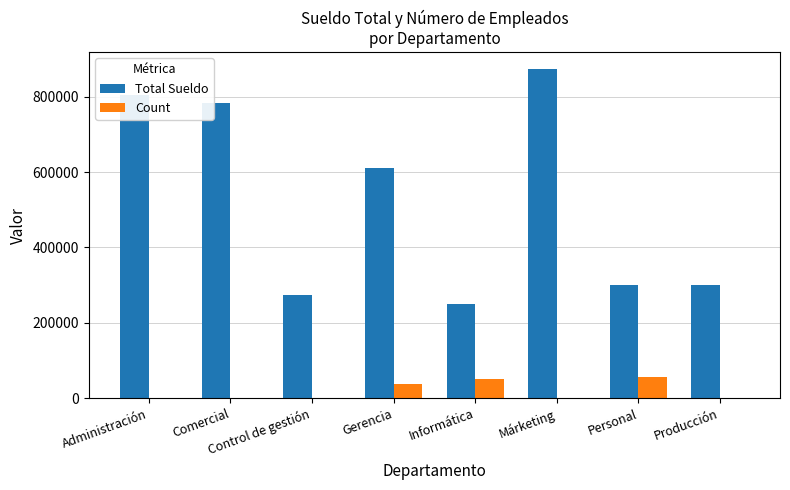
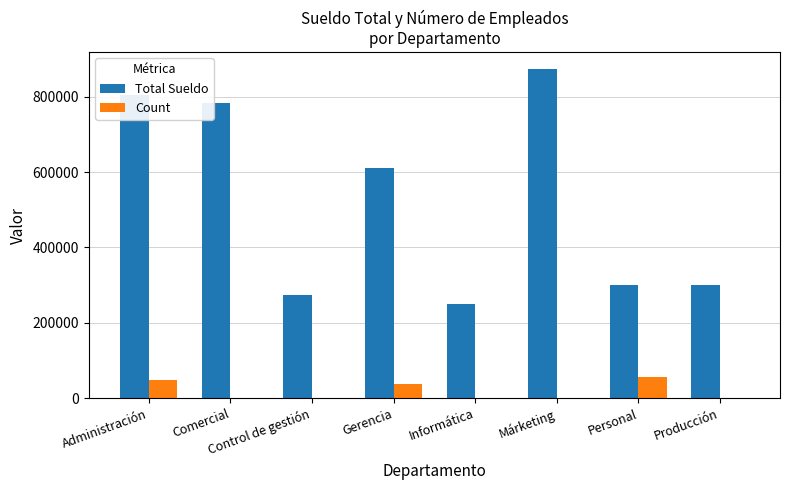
  {
    "Total Sueldo": {
      "Comercial": 790000,
      "Control de gestión": 280000,
      "Gerencia": 610000,
      "Informática": 250000,
      "Márketing": 880000,
      "Personal": 300000,
      "Producción": 300000
    },
    "Count": {
-     "Administración": 0,
+     "Administración": 50000,
      "Gerencia": 40000,
-     "Informática": 50000,
+     "Informática": 0,
      "Personal": 60000
    }
  }
